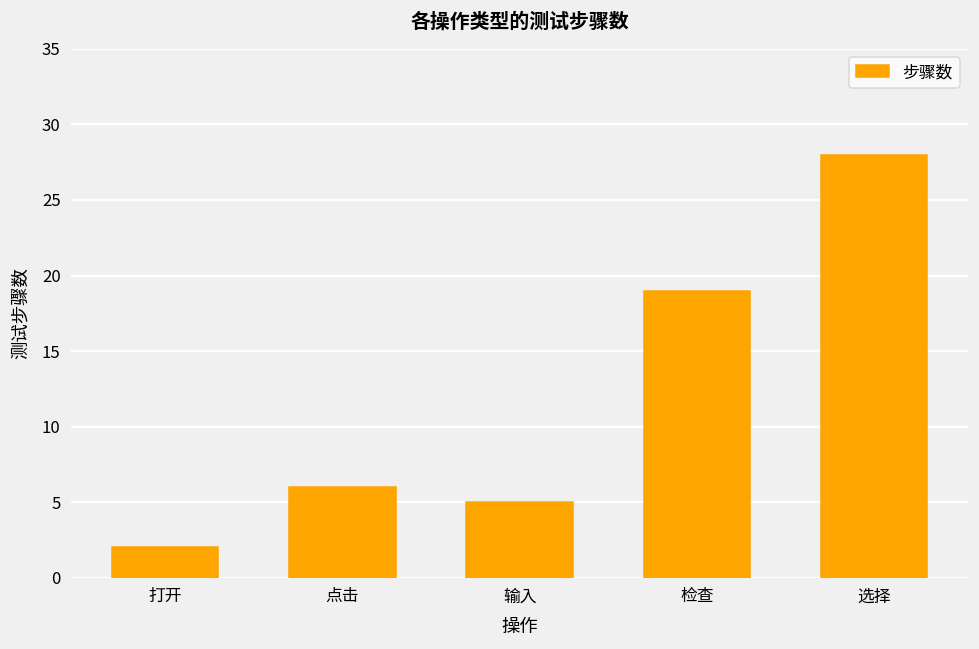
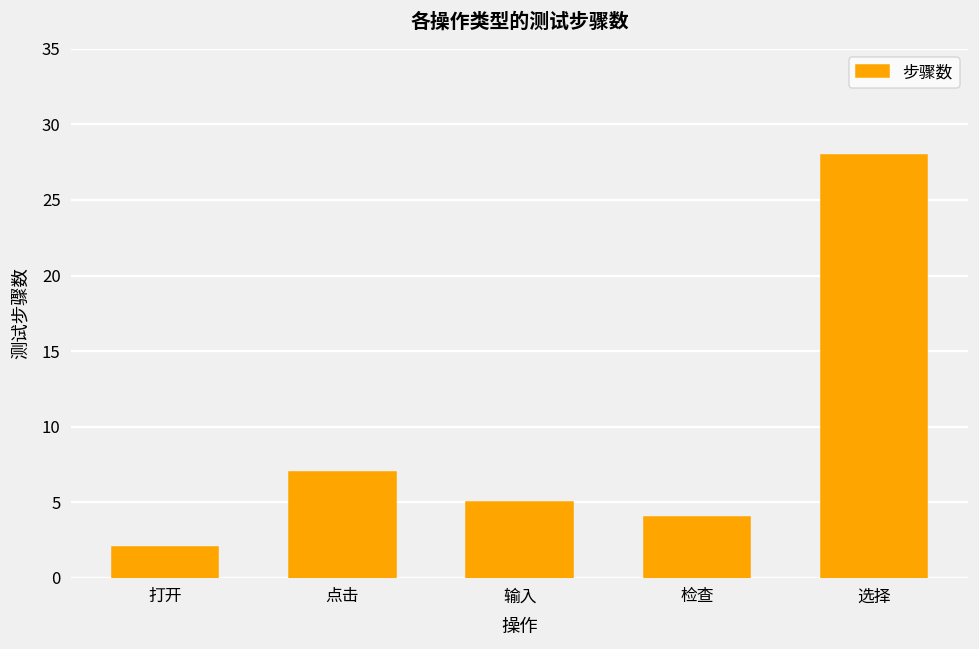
  {
    "打开": 2,
-   "点击": 6,
+   "点击": 7,
    "输入": 5,
-   "检查": 19,
+   "检查": 4,
    "选择": 28
  }
